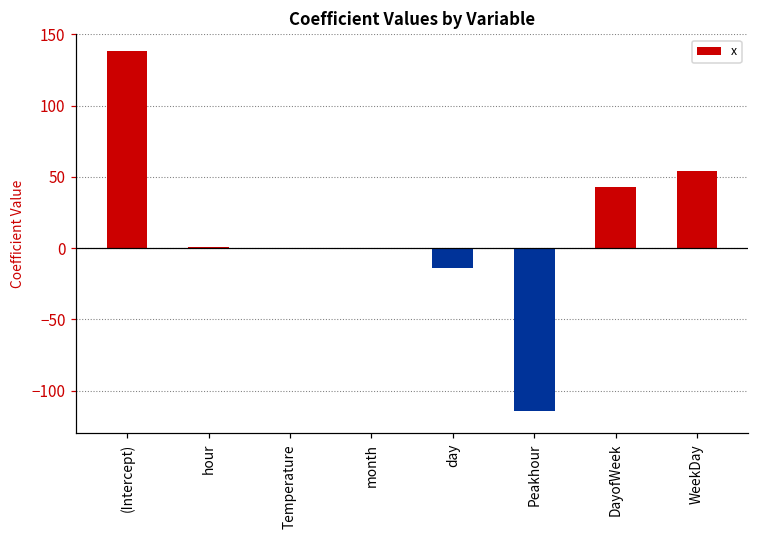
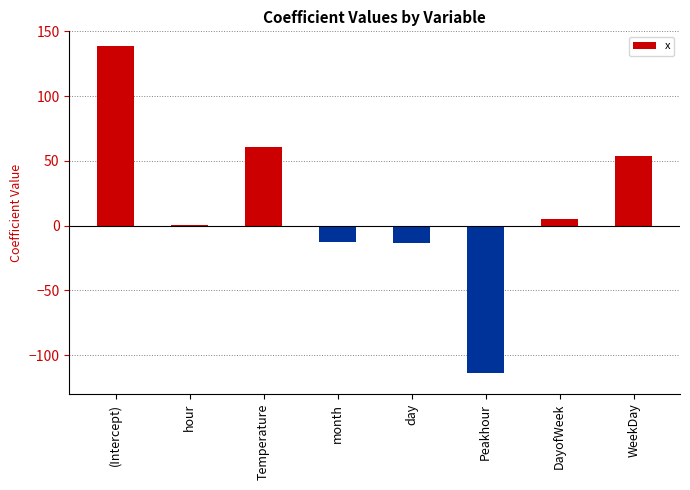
  {
    "(Intercept)": 138,
-   "Temperature": 0,
-   "month": -1,
+   "Temperature": 60,
+   "month": -13,
    "day": -14,
    "Peakhour": -114,
-   "DayofWeek": 43,
+   "DayofWeek": 5,
    "WeekDay": 54
  }
